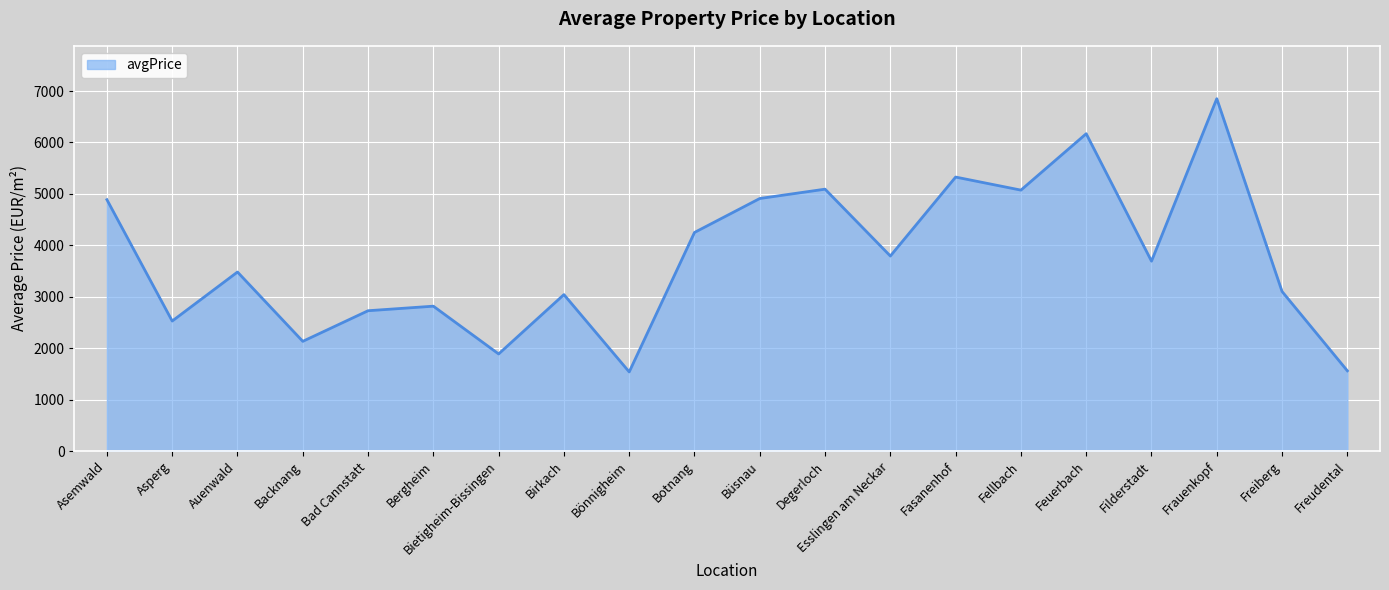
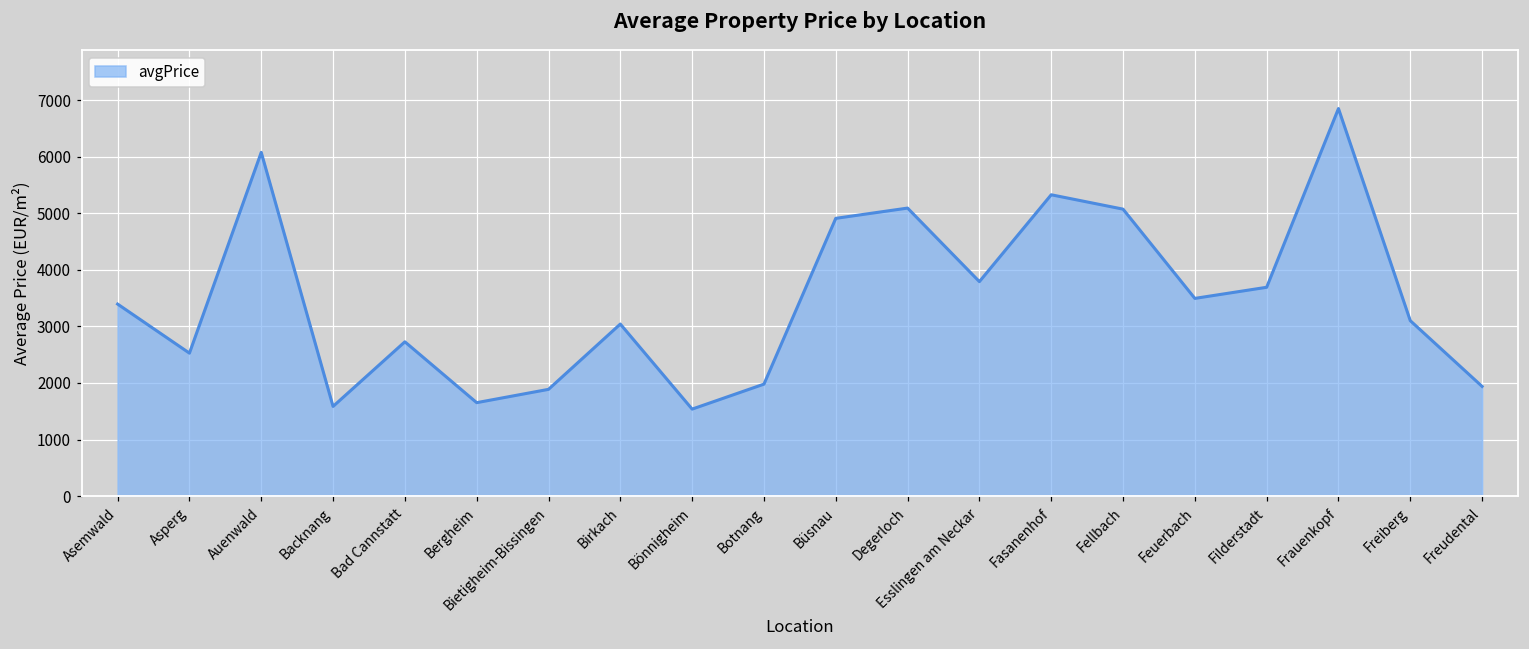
  {
-   "Asemwald": 4900,
+   "Asemwald": 3400,
    "Asperg": 2500,
-   "Auenwald": 3500,
-   "Backnang": 2100,
+   "Auenwald": 6100,
+   "Backnang": 1600,
    "Bad Cannstatt": 2700,
-   "Bergheim": 2800,
+   "Bergheim": 1700,
    "Bietigheim-Bissingen": 1900,
    "Birkach": 3000,
    "Bönnigheim": 1500,
-   "Botnang": 4300,
+   "Botnang": 2000,
    "Büsnau": 4900,
    "Degerloch": 5100,
    "Esslingen am Neckar": 3800,
    "Fasanenhof": 5300,
    "Fellbach": 5100,
-   "Feuerbach": 6200,
+   "Feuerbach": 3500,
    "Filderstadt": 3700,
    "Frauenkopf": 6900,
    "Freiberg": 3100,
-   "Freudental": 1600
+   "Freudental": 1900
  }
